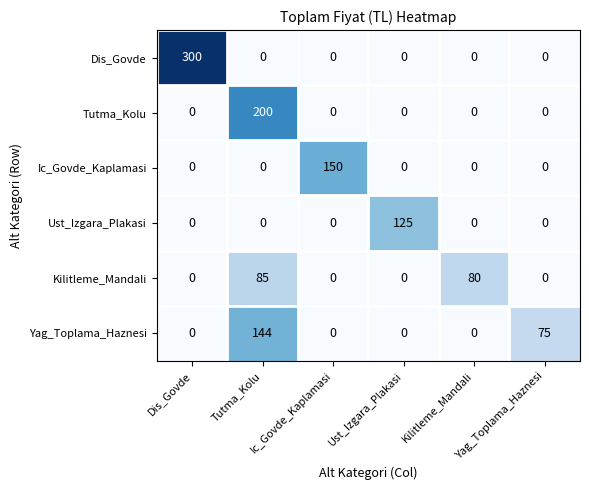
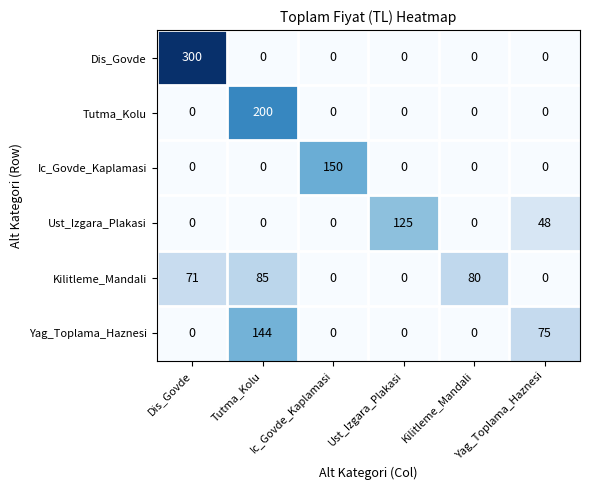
  {
    "Dis_Govde": {
      "Dis_Govde": 300,
      "Tutma_Kolu": 0,
      "Ic_Govde_Kaplamasi": 0,
      "Ust_Izgara_Plakasi": 0,
      "Kilitleme_Mandali": 0,
      "Yag_Toplama_Haznesi": 0
    },
    "Tutma_Kolu": {
      "Dis_Govde": 0,
      "Tutma_Kolu": 200,
      "Ic_Govde_Kaplamasi": 0,
      "Ust_Izgara_Plakasi": 0,
      "Kilitleme_Mandali": 0,
      "Yag_Toplama_Haznesi": 0
    },
    "Ic_Govde_Kaplamasi": {
      "Dis_Govde": 0,
      "Tutma_Kolu": 0,
      "Ic_Govde_Kaplamasi": 150,
      "Ust_Izgara_Plakasi": 0,
      "Kilitleme_Mandali": 0,
      "Yag_Toplama_Haznesi": 0
    },
    "Ust_Izgara_Plakasi": {
      "Dis_Govde": 0,
      "Tutma_Kolu": 0,
      "Ic_Govde_Kaplamasi": 0,
      "Ust_Izgara_Plakasi": 125,
      "Kilitleme_Mandali": 0,
-     "Yag_Toplama_Haznesi": 0
+     "Yag_Toplama_Haznesi": 48
    },
    "Kilitleme_Mandali": {
-     "Dis_Govde": 0,
+     "Dis_Govde": 71,
      "Tutma_Kolu": 85,
      "Ic_Govde_Kaplamasi": 0,
      "Ust_Izgara_Plakasi": 0,
      "Kilitleme_Mandali": 80,
      "Yag_Toplama_Haznesi": 0
    },
    "Yag_Toplama_Haznesi": {
      "Dis_Govde": 0,
      "Tutma_Kolu": 144,
      "Ic_Govde_Kaplamasi": 0,
      "Ust_Izgara_Plakasi": 0,
      "Kilitleme_Mandali": 0,
      "Yag_Toplama_Haznesi": 75
    }
  }
